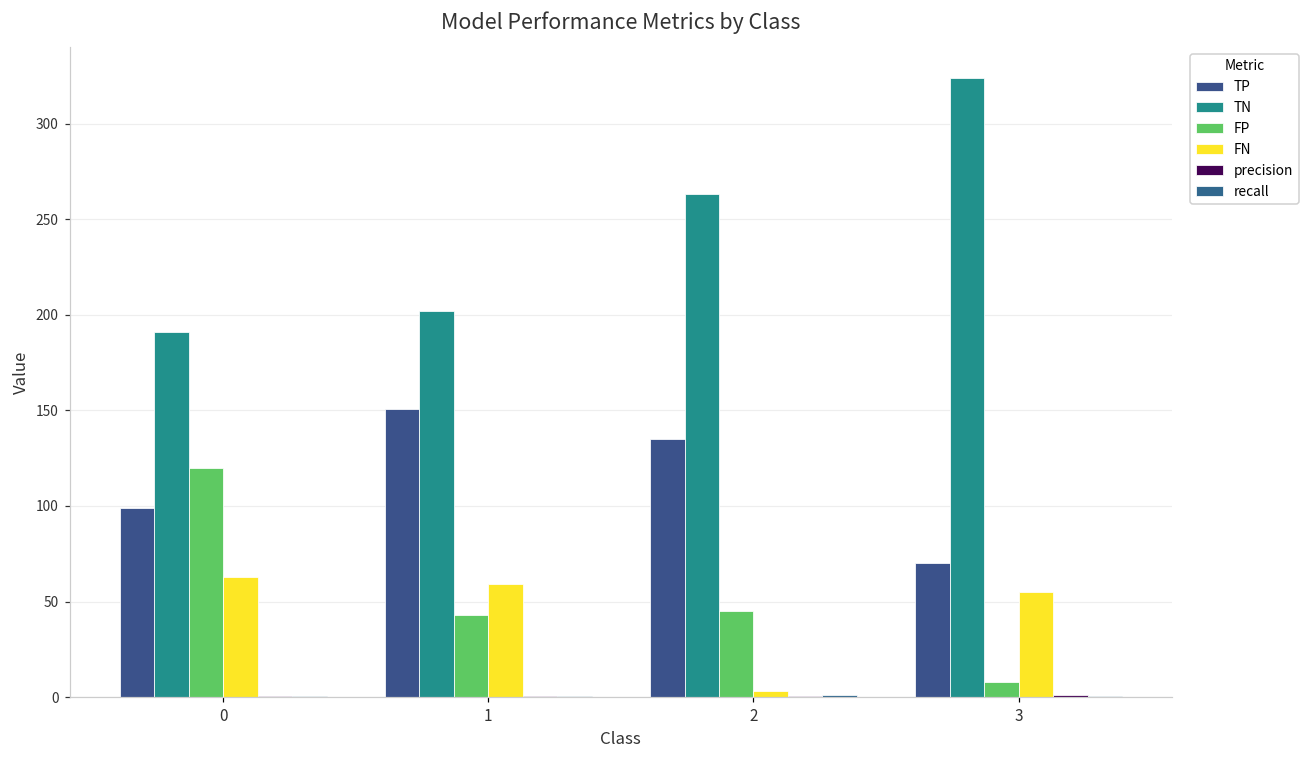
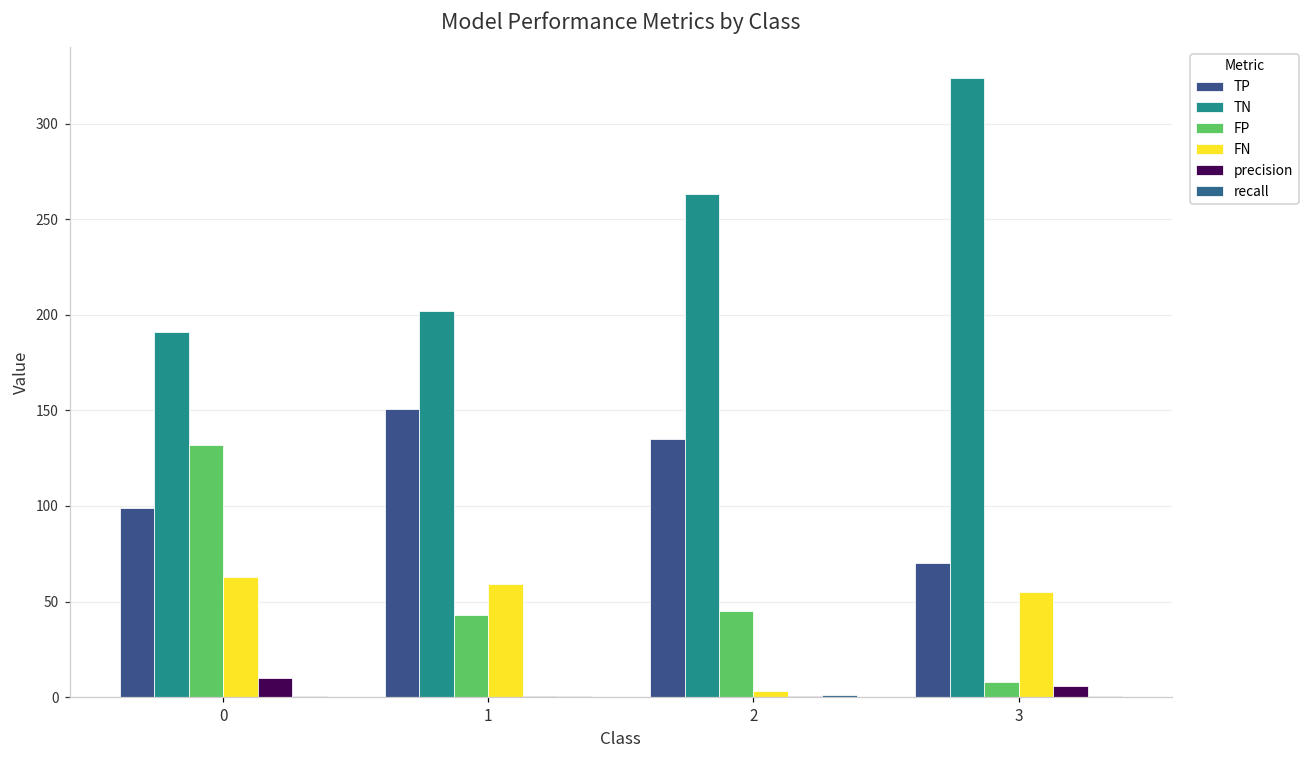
  {
    "FP": {
-     "0": 120,
+     "0": 132,
      "1": 43,
      "2": 45,
      "3": 8
    },
    "FN": {
      "0": 63,
      "1": 59,
      "2": 3,
      "3": 55
    },
    "precision": {
-     "0": 0,
-     "3": 1
+     "0": 10,
+     "3": 6
    }
  }
